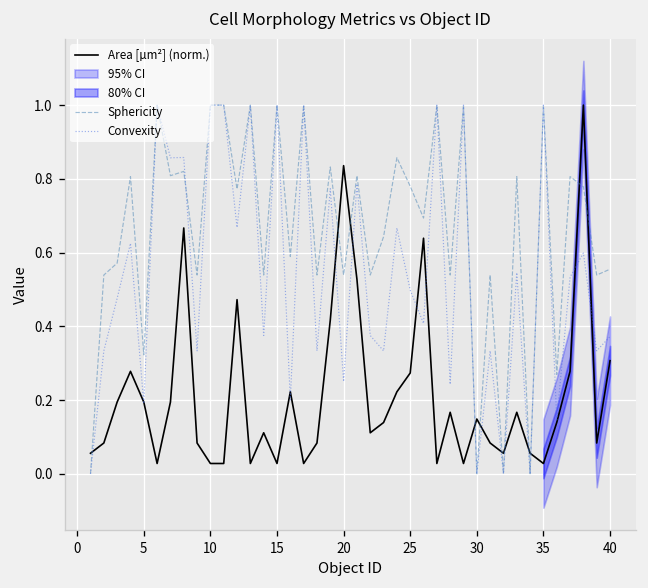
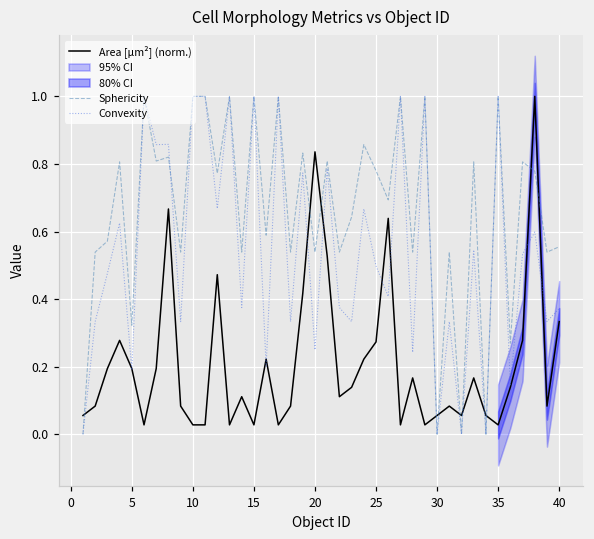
  {
    "Area [µm²] (norm.)": {
      "10": 0.03,
      "15": 0.03,
      "20": 0.84,
      "25": 0.27,
-     "30": 0.15,
+     "30": 0.06,
      "35": 0.03,
-     "40": 0.31
+     "40": 0.33
    }
  }
